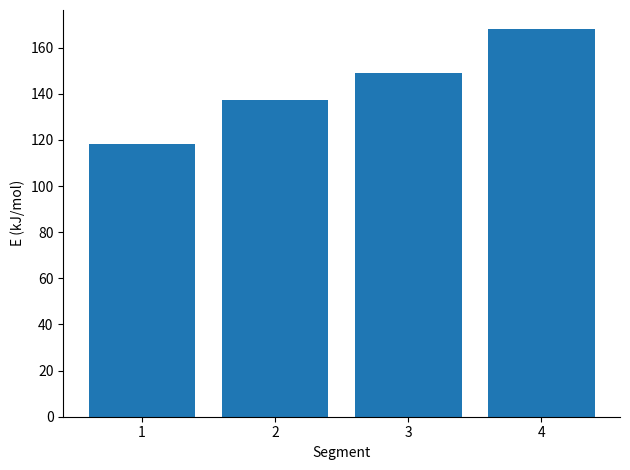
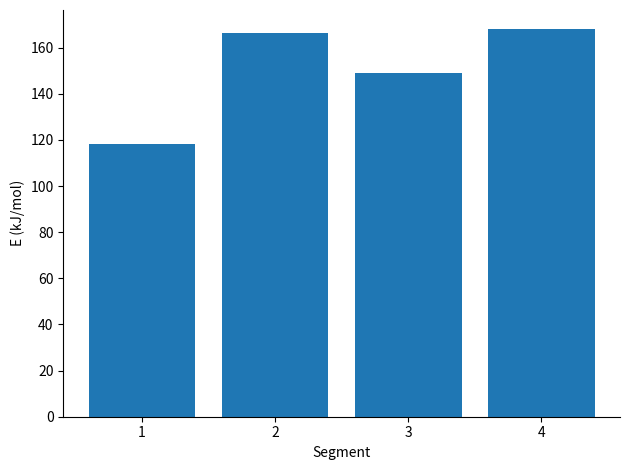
  {
    "1": 118,
-   "2": 137,
+   "2": 166,
    "3": 149,
    "4": 168
  }
